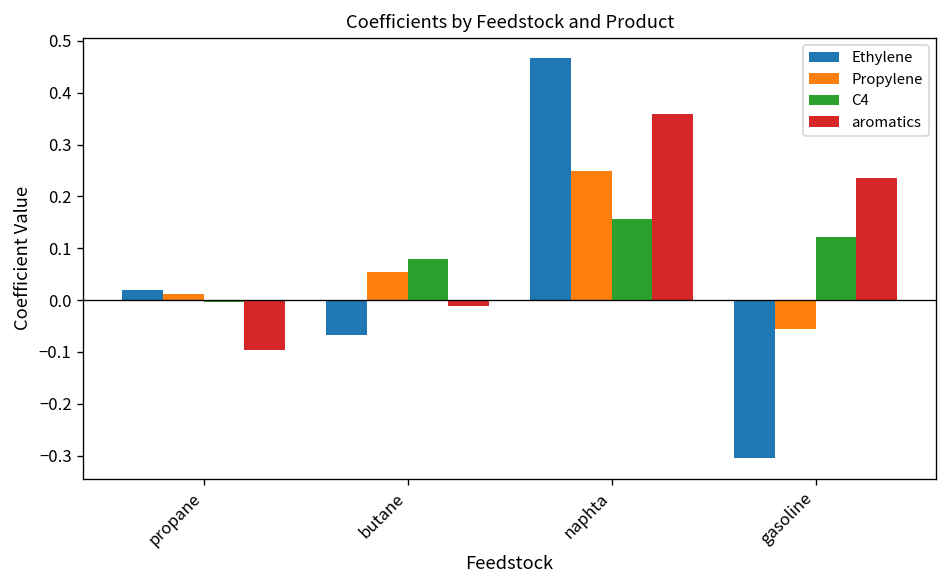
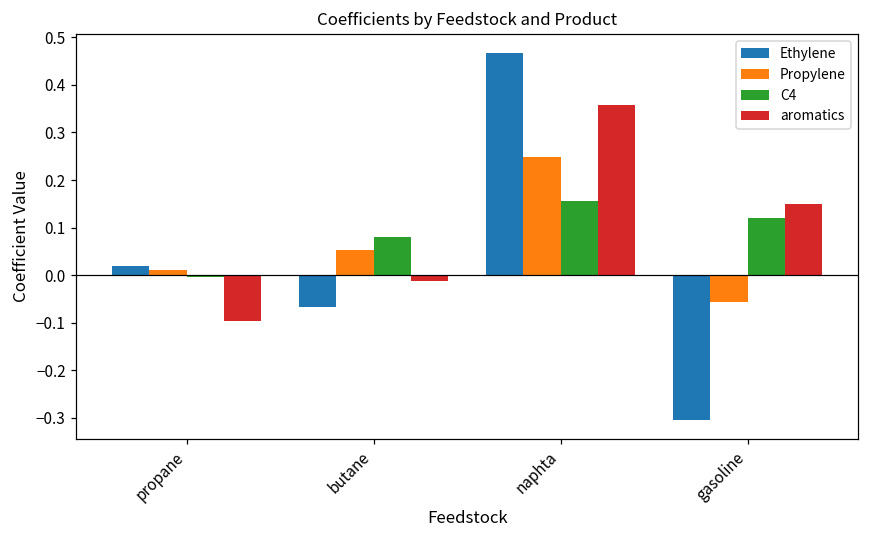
  {
    "Ethylene": {
      "propane": 0.02,
      "butane": -0.07,
      "naphta": 0.47,
      "gasoline": -0.31
    },
    "Propylene": {
      "propane": 0.01,
      "butane": 0.05,
      "naphta": 0.25,
      "gasoline": -0.06
    },
    "C4": {
      "butane": 0.08,
      "naphta": 0.16,
      "gasoline": 0.12
    },
    "aromatics": {
      "propane": -0.10,
      "butane": -0.01,
      "naphta": 0.36,
-     "gasoline": 0.24
+     "gasoline": 0.15
    }
  }
